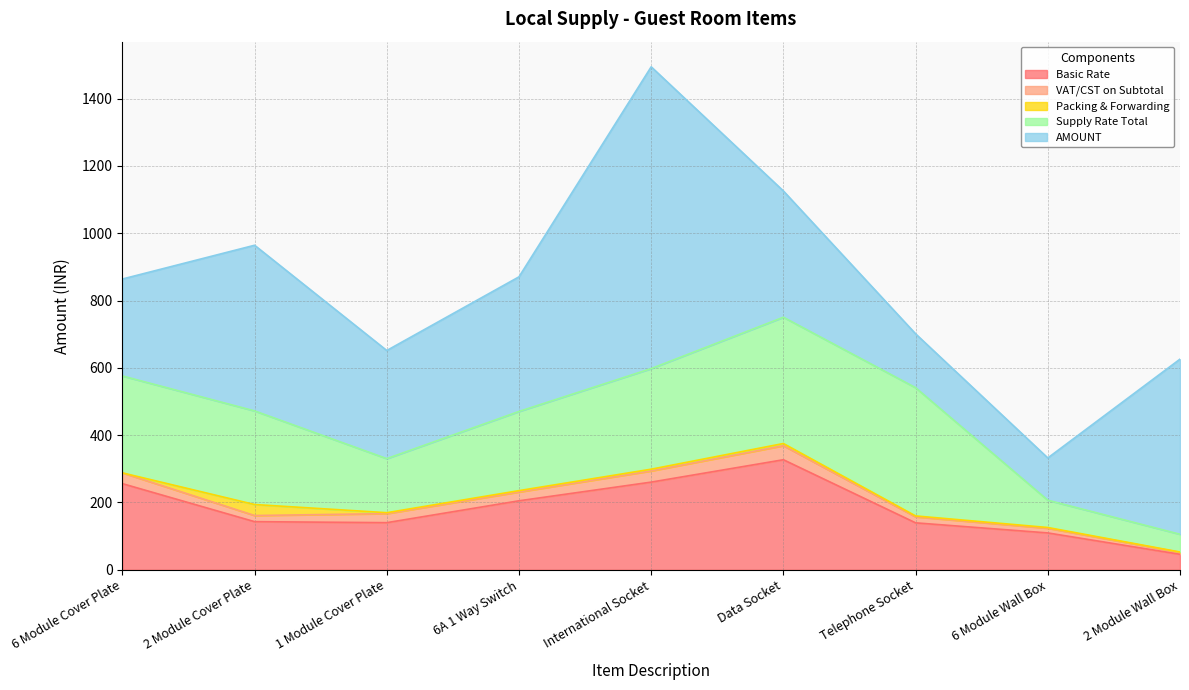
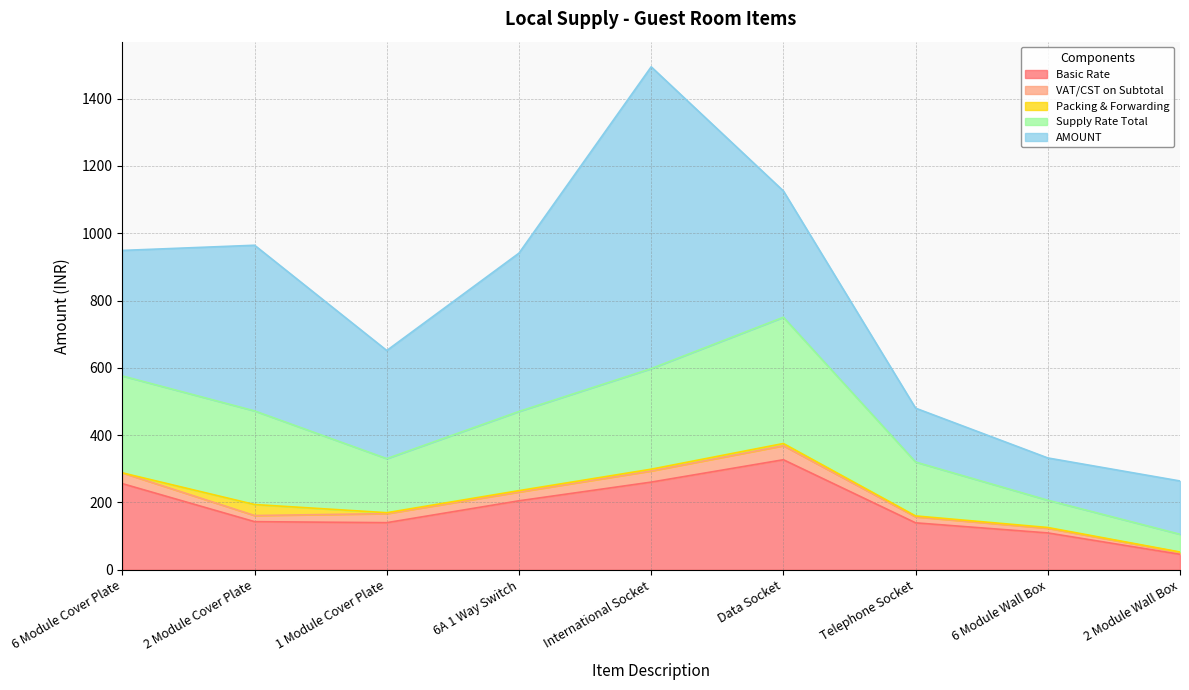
  {
    "Packing & Forwarding": {
      "2 Module Cover Plate": 30
    },
    "Supply Rate Total": {
      "6 Module Cover Plate": 290,
      "2 Module Cover Plate": 280,
      "1 Module Cover Plate": 160,
      "6A 1 Way Switch": 240,
      "International Socket": 300,
      "Data Socket": 380,
-     "Telephone Socket": 380,
+     "Telephone Socket": 160,
      "6 Module Wall Box": 80,
      "2 Module Wall Box": 50
    },
    "AMOUNT": {
-     "6 Module Cover Plate": 290,
+     "6 Module Cover Plate": 370,
      "2 Module Cover Plate": 490,
      "1 Module Cover Plate": 320,
-     "6A 1 Way Switch": 400,
+     "6A 1 Way Switch": 470,
      "International Socket": 900,
      "Data Socket": 380,
      "Telephone Socket": 160,
      "6 Module Wall Box": 130,
-     "2 Module Wall Box": 520
+     "2 Module Wall Box": 160
    }
  }
